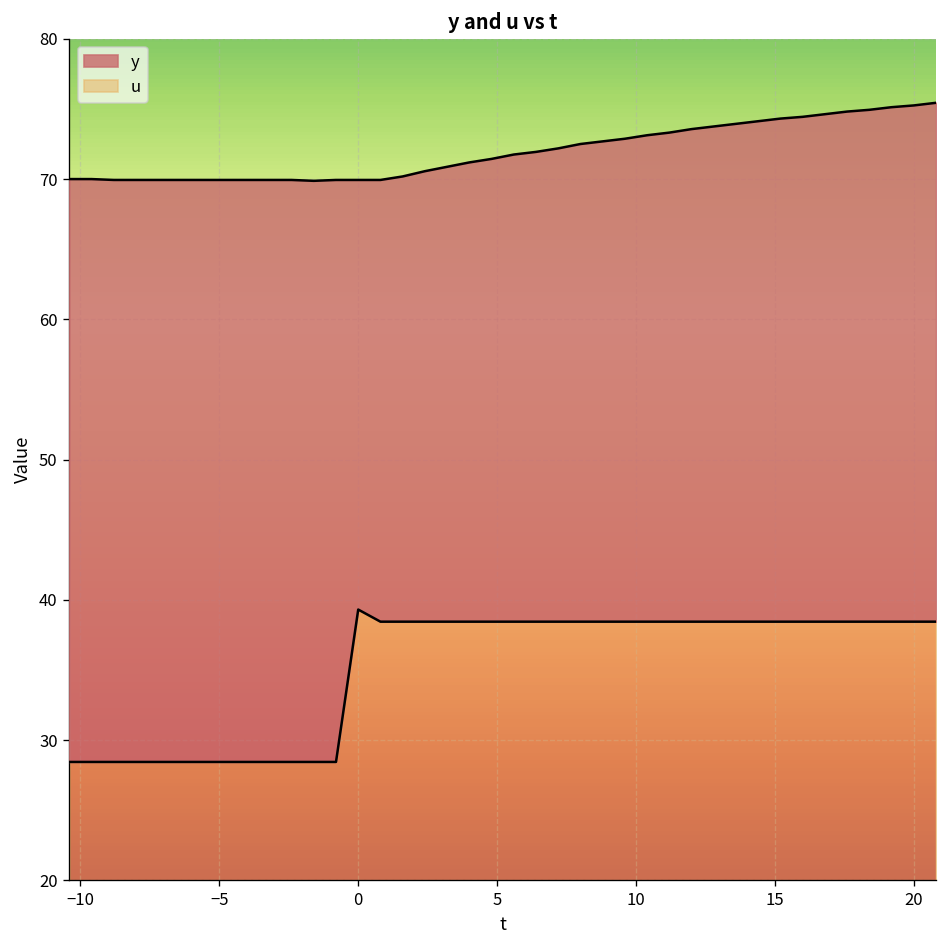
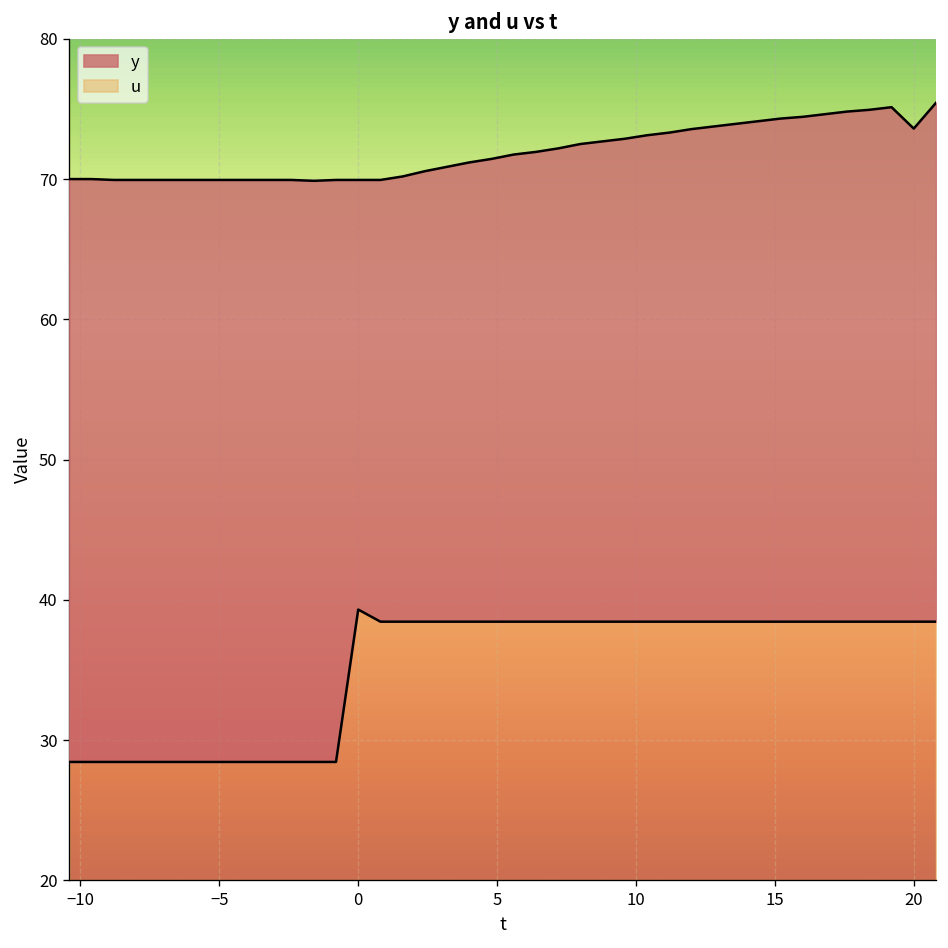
  {
    "y": {
      "0": 69.9,
-     "20": 75.3
+     "20": 73.6
    },
    "u": {
      "0": 39.3,
      "20": 38.4
    }
  }
